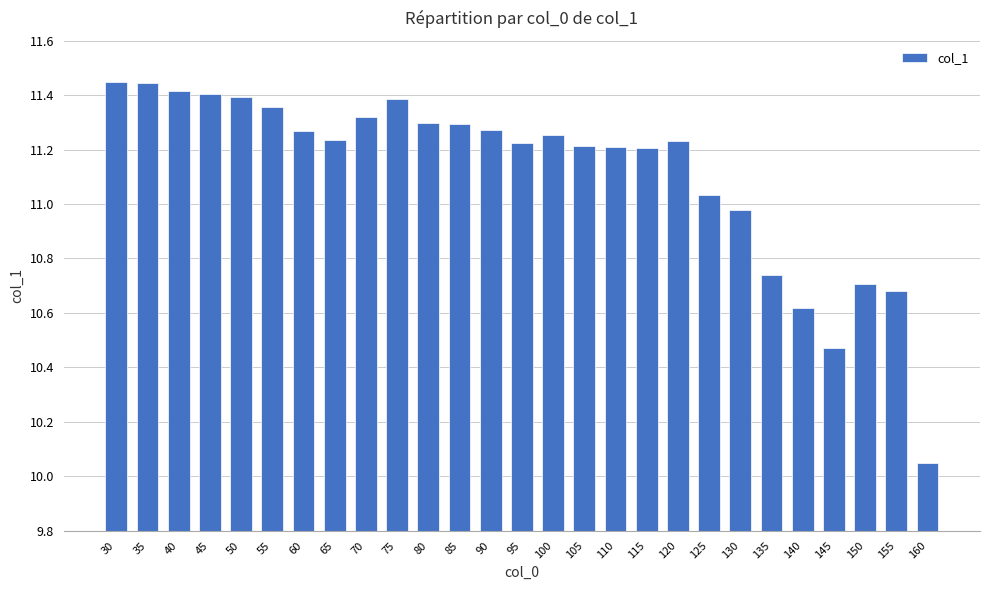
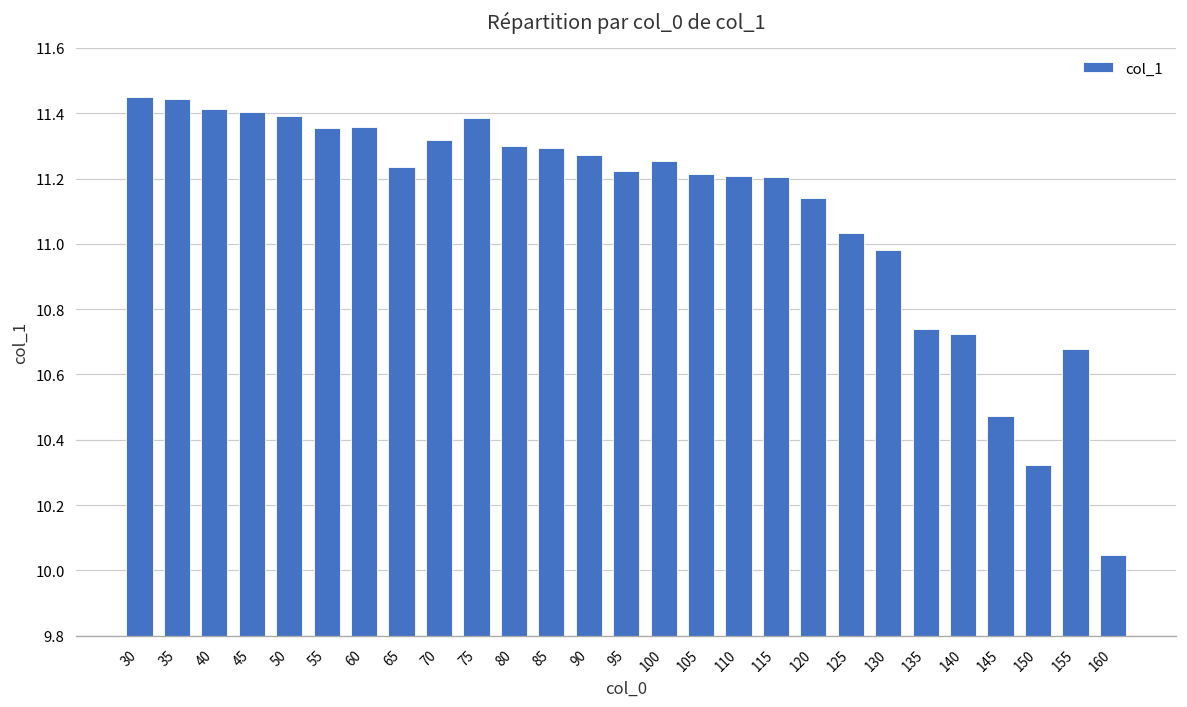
  {
    "30": 11.45,
    "35": 11.44,
    "40": 11.41,
    "45": 11.40,
    "50": 11.39,
    "55": 11.36,
-   "60": 11.27,
+   "60": 11.36,
    "65": 11.24,
    "70": 11.32,
    "75": 11.39,
    "80": 11.30,
    "85": 11.29,
    "90": 11.27,
    "95": 11.22,
    "100": 11.25,
    "105": 11.22,
    "110": 11.21,
    "115": 11.21,
-   "120": 11.23,
+   "120": 11.14,
    "125": 11.03,
    "130": 10.98,
    "135": 10.74,
-   "140": 10.62,
+   "140": 10.72,
    "145": 10.47,
-   "150": 10.71,
+   "150": 10.32,
    "155": 10.68,
    "160": 10.05
  }
